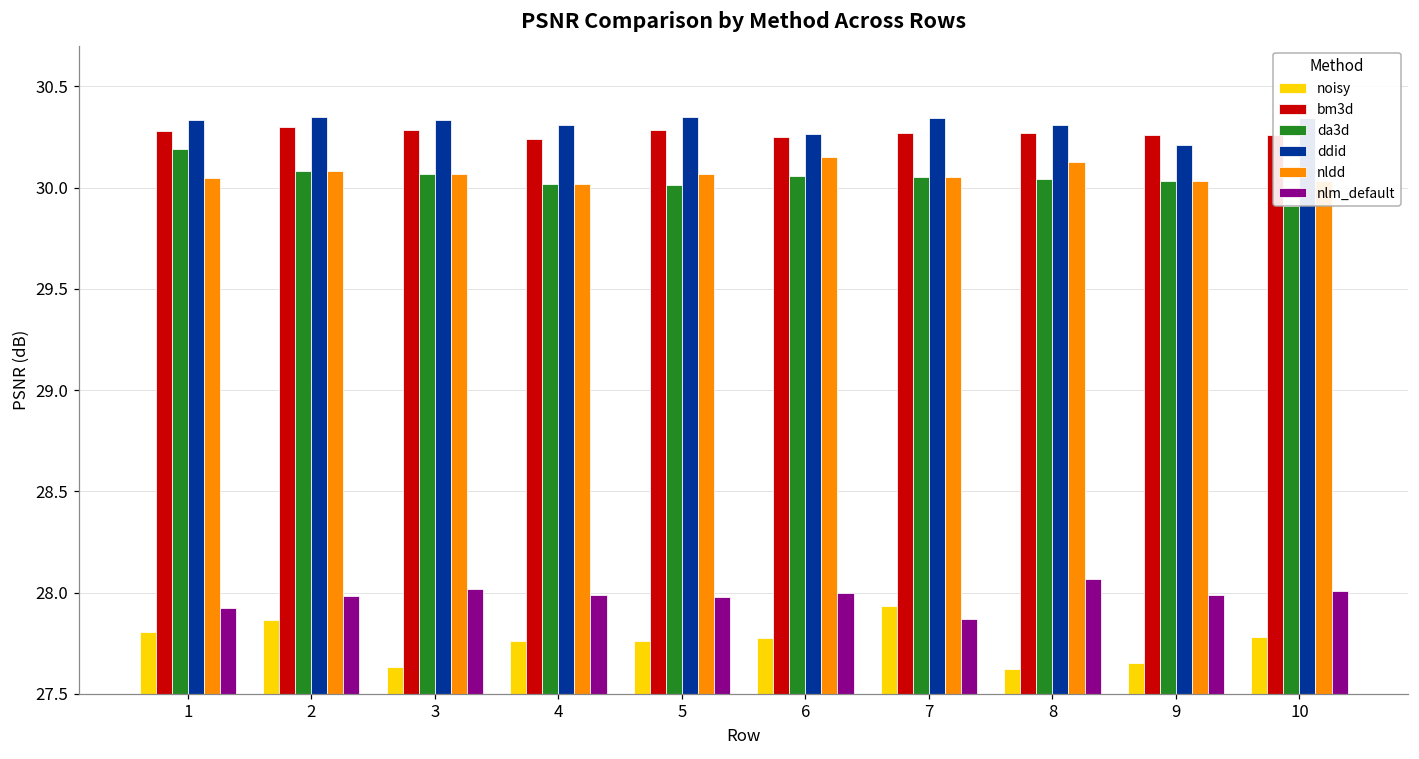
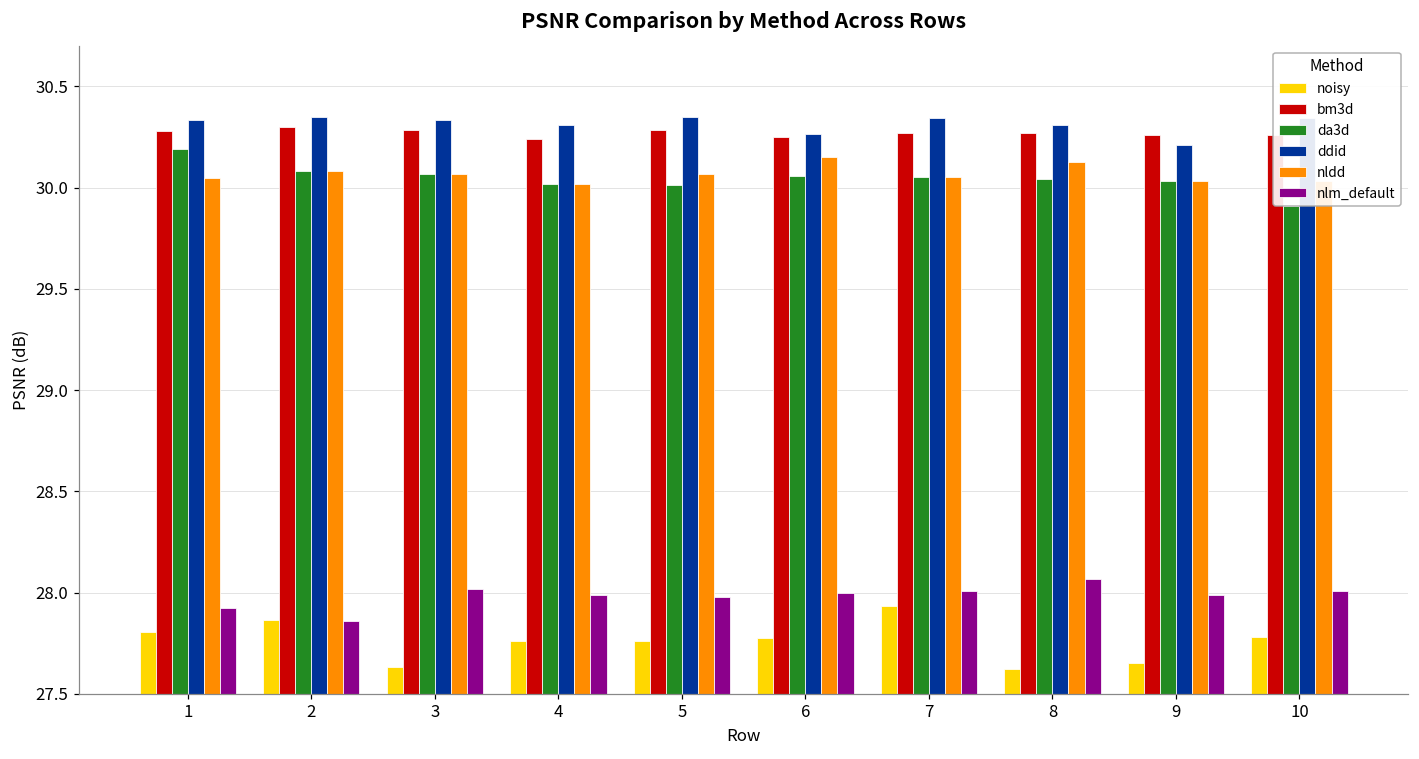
  {
    "noisy": {
      "1": 27.81,
      "2": 27.87,
      "3": 27.63,
      "4": 27.76,
      "5": 27.76,
      "6": 27.78,
      "7": 27.93,
      "8": 27.62,
      "9": 27.65,
      "10": 27.78
    },
    "bm3d": {
      "1": 30.28,
      "2": 30.30,
      "3": 30.28,
      "4": 30.24,
      "5": 30.29,
      "6": 30.25,
      "7": 30.27,
      "8": 30.27,
      "9": 30.26
    },
    "da3d": {
      "1": 30.19,
      "2": 30.08,
      "3": 30.07,
      "4": 30.02,
      "5": 30.01,
      "6": 30.06,
      "7": 30.05,
      "8": 30.04,
      "9": 30.03
    },
    "ddid": {
      "1": 30.34,
      "2": 30.35,
      "3": 30.33,
      "4": 30.31,
      "5": 30.35,
      "6": 30.26,
      "7": 30.35,
      "8": 30.31,
      "9": 30.21
    },
    "nldd": {
      "1": 30.05,
      "2": 30.08,
      "3": 30.07,
      "4": 30.02,
      "5": 30.07,
      "6": 30.15,
      "7": 30.05,
      "8": 30.13,
      "9": 30.03
    },
    "nlm_default": {
      "1": 27.92,
-     "2": 27.99,
+     "2": 27.86,
      "3": 28.02,
      "4": 27.99,
      "5": 27.98,
      "6": 28.00,
-     "7": 27.87,
+     "7": 28.01,
      "8": 28.07,
      "9": 27.99,
      "10": 28.01
    }
  }
